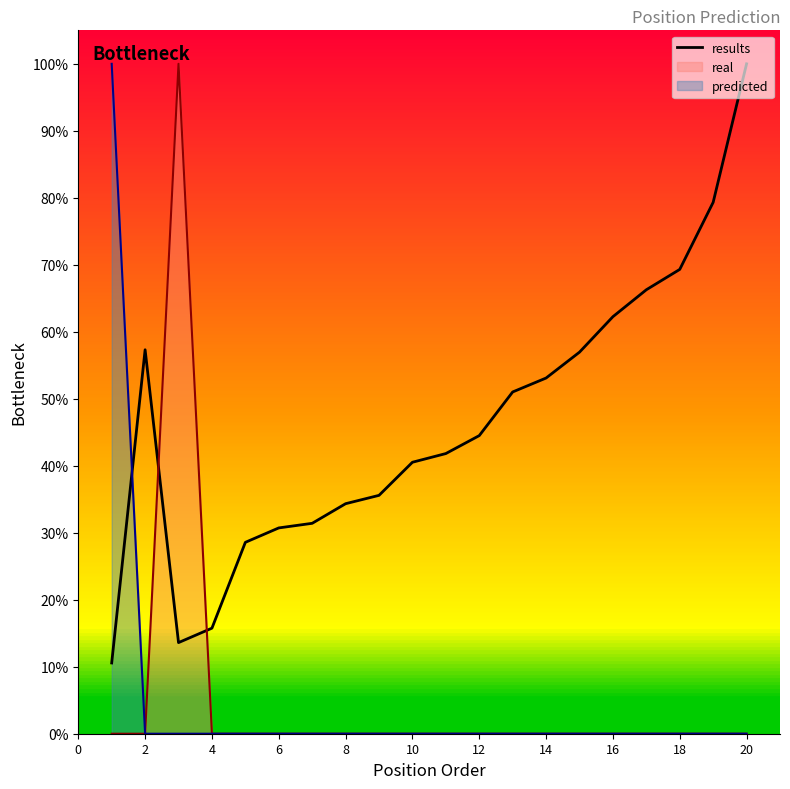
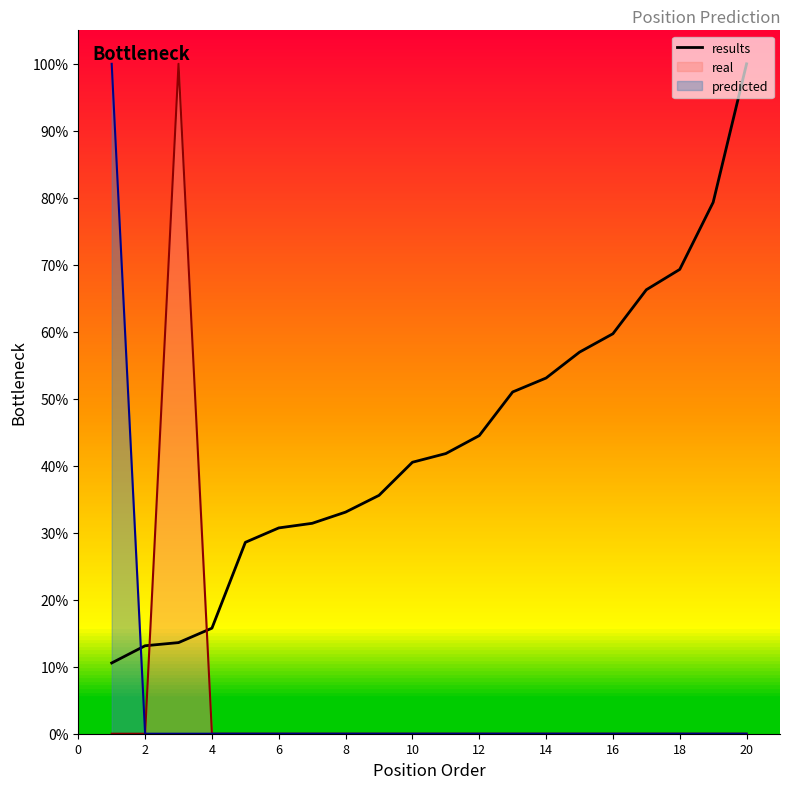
  {
    "results": {
-     "2": "57%",
+     "2": "13%",
      "4": "16%",
      "6": "31%",
-     "8": "34%",
+     "8": "33%",
      "10": "41%",
      "12": "45%",
      "14": "53%",
-     "16": "62%",
+     "16": "60%",
      "18": "69%"
    }
  }
